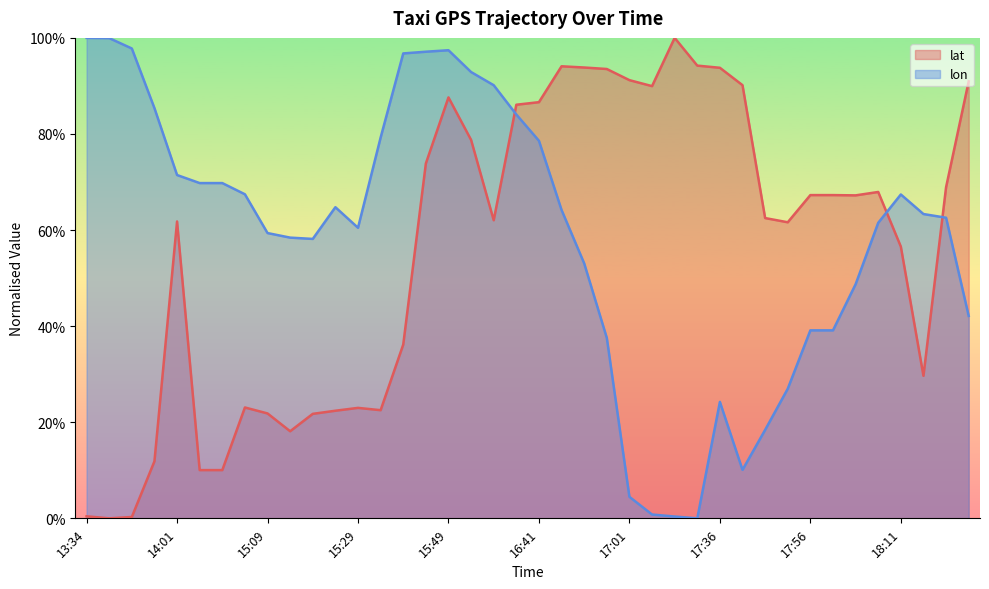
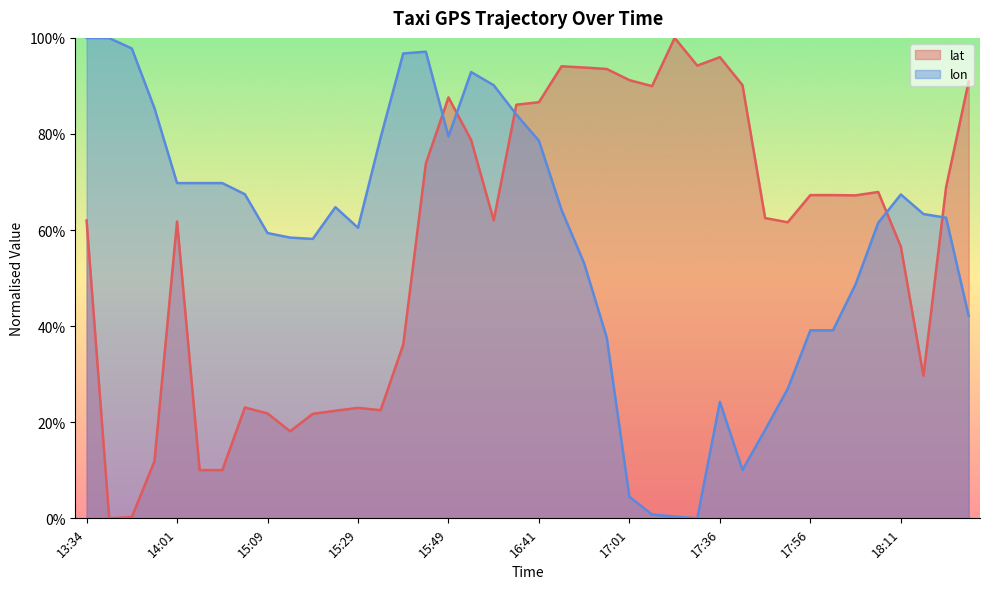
  {
    "lat": {
-     "13:34": "0%",
+     "13:34": "62%",
      "14:01": "62%",
      "15:09": "22%",
      "15:29": "23%",
      "15:49": "88%",
      "16:41": "87%",
      "17:01": "91%",
-     "17:36": "94%",
+     "17:36": "96%",
      "18:11": "57%"
    },
    "lon": {
      "13:34": "100%",
-     "14:01": "71%",
+     "14:01": "70%",
      "15:09": "59%",
      "15:29": "60%",
-     "15:49": "97%",
+     "15:49": "79%",
      "16:41": "79%",
      "17:01": "4%",
      "17:36": "24%",
      "18:11": "67%"
    }
  }
